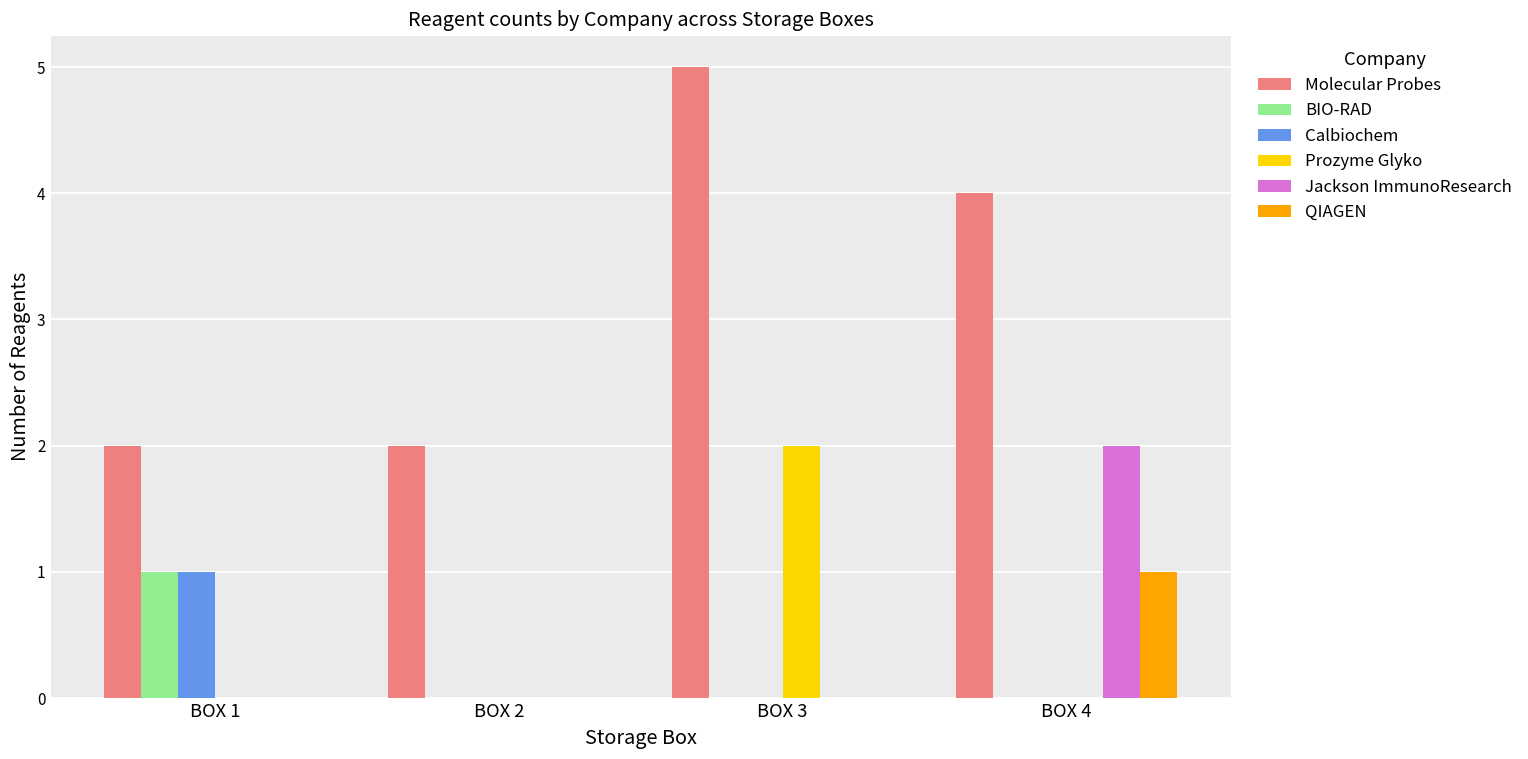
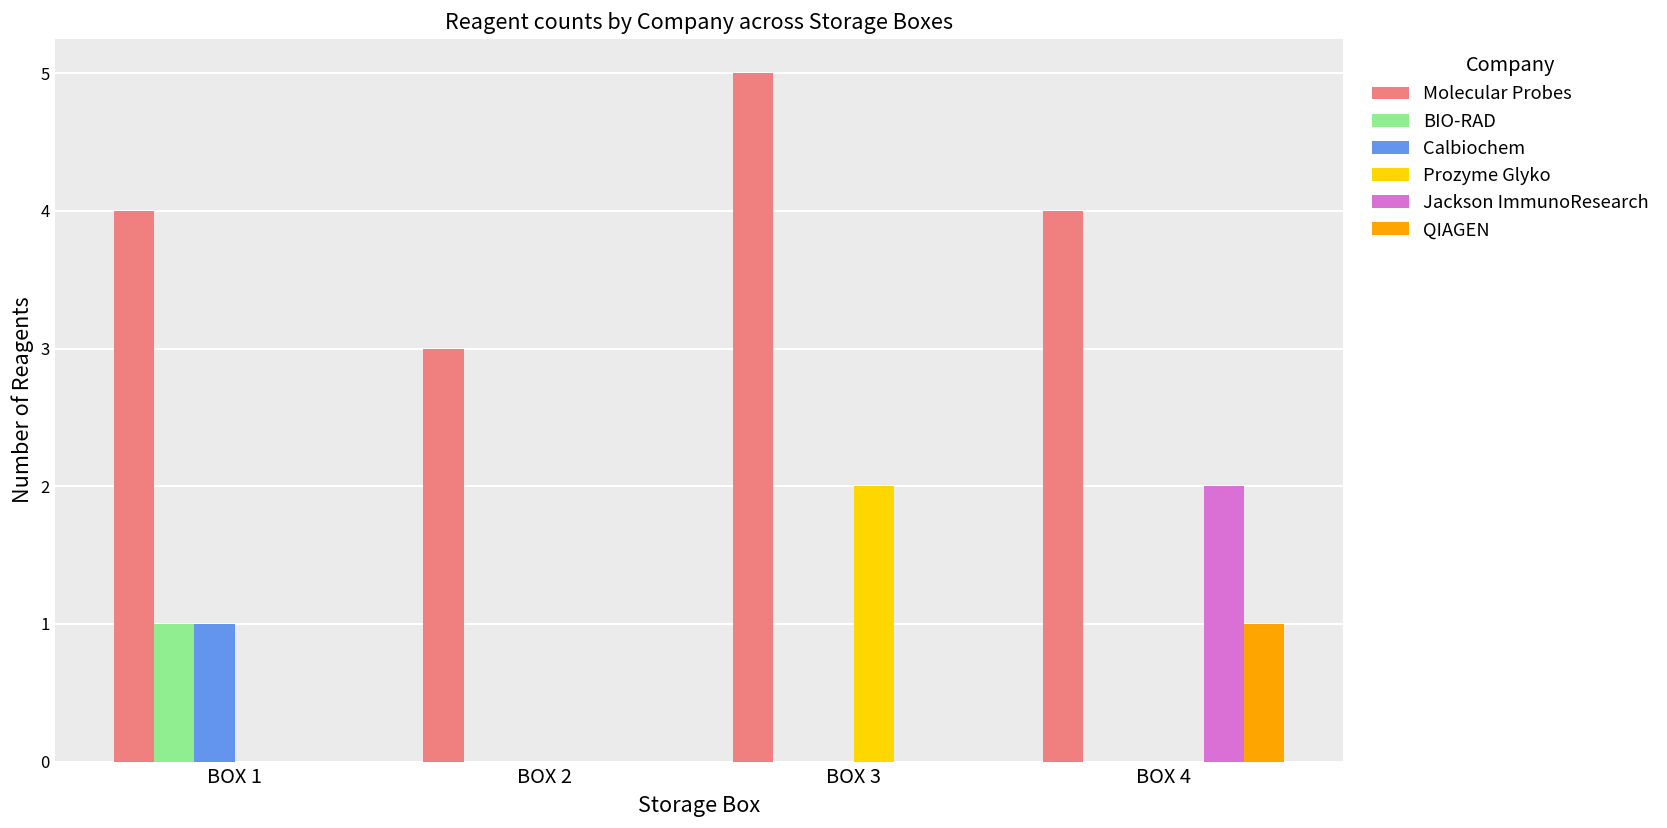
  {
    "Molecular Probes": {
-     "BOX 1": 2,
-     "BOX 2": 2,
+     "BOX 1": 4,
+     "BOX 2": 3,
      "BOX 3": 5,
      "BOX 4": 4
    },
    "BIO-RAD": {
      "BOX 1": 1,
      "BOX 2": 0,
      "BOX 3": 0,
      "BOX 4": 0
    },
    "Calbiochem": {
      "BOX 1": 1,
      "BOX 2": 0,
      "BOX 3": 0,
      "BOX 4": 0
    },
    "Jackson ImmunoResearch": {
      "BOX 1": 0,
      "BOX 2": 0,
      "BOX 3": 0,
      "BOX 4": 2
    }
  }
